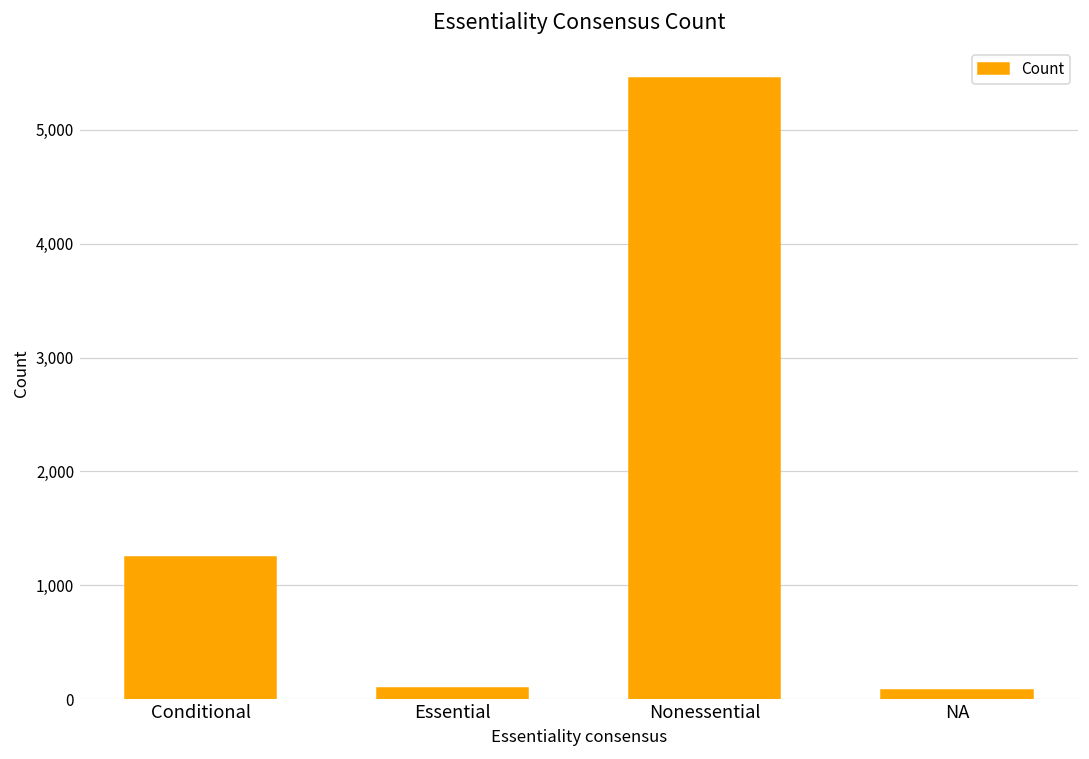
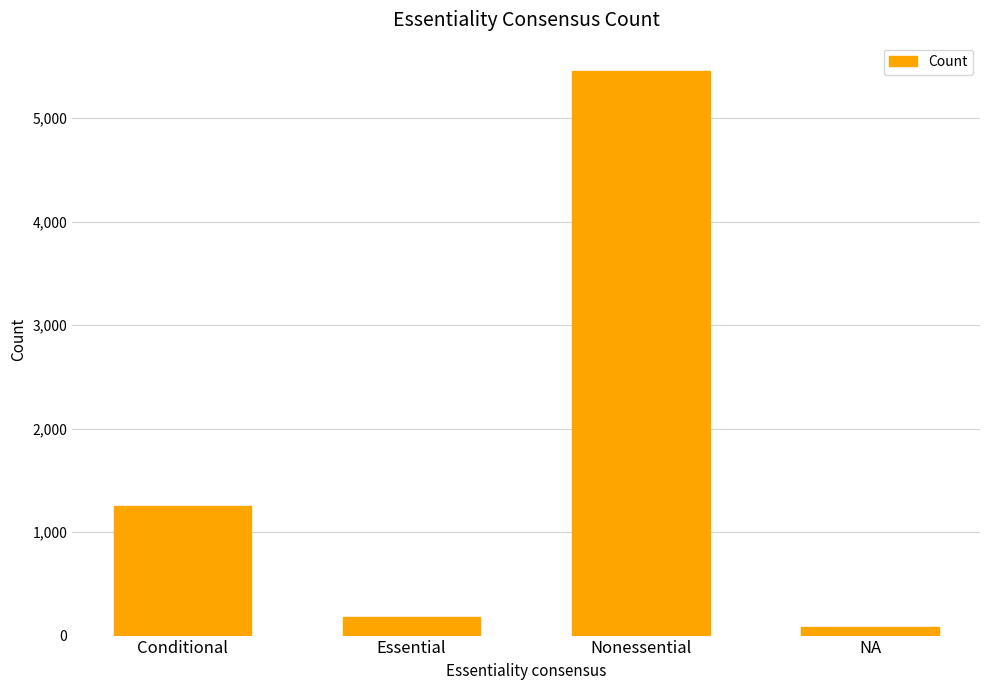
  {
    "Conditional": "1,250",
-   "Essential": "100",
+   "Essential": "180",
    "Nonessential": "5,460",
    "NA": "80"
  }
